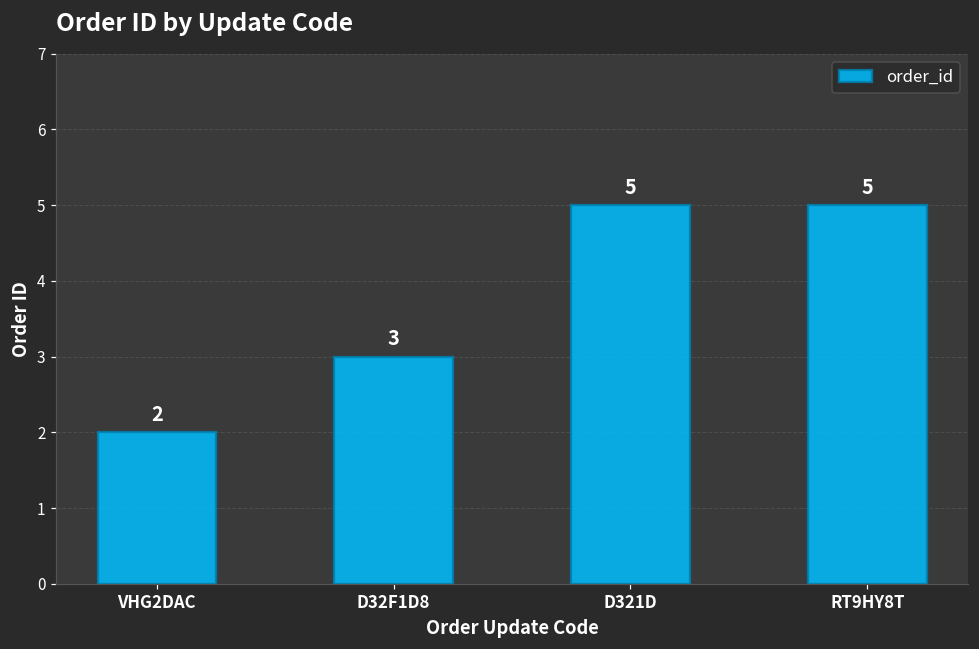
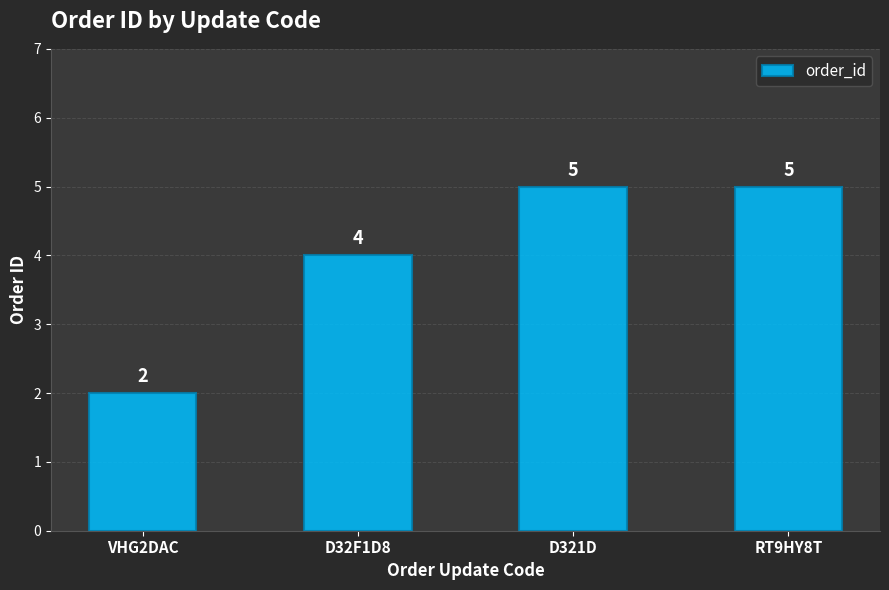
  {
    "VHG2DAC": 2,
-   "D32F1D8": 3,
+   "D32F1D8": 4,
    "D321D": 5,
    "RT9HY8T": 5
  }
